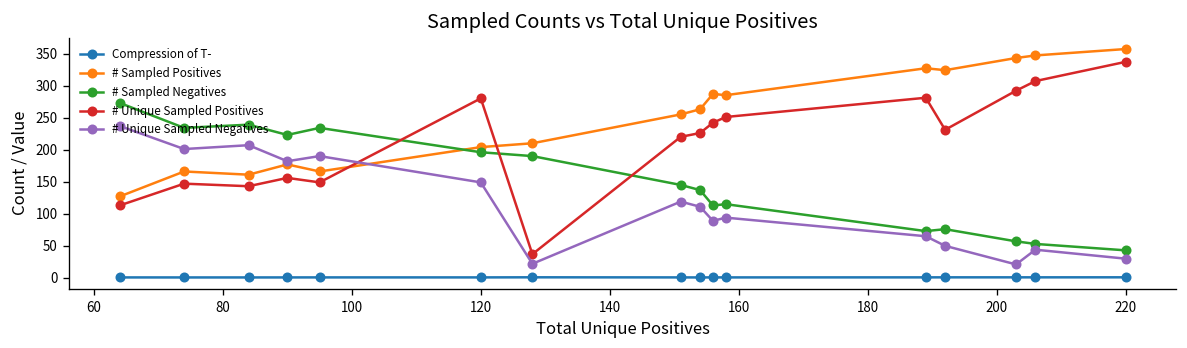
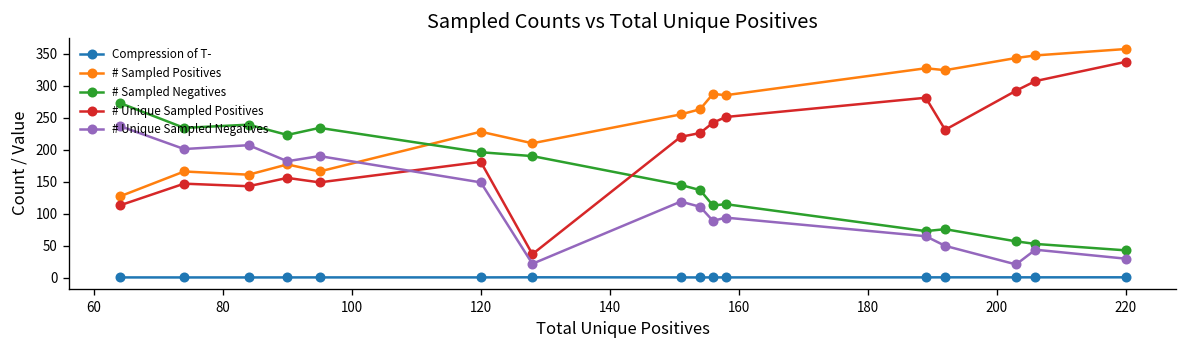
  {
    "Compression of T-": {
      "120": 0,
      "220": 0
    },
    "# Sampled Positives": {
-     "120": 200,
+     "120": 230,
      "220": 360
    },
    "# Sampled Negatives": {
      "120": 200,
      "220": 40
    },
    "# Unique Sampled Positives": {
-     "120": 280,
+     "120": 180,
      "220": 340
    },
    "# Unique Sampled Negatives": {
      "120": 150,
      "220": 30
    }
  }
